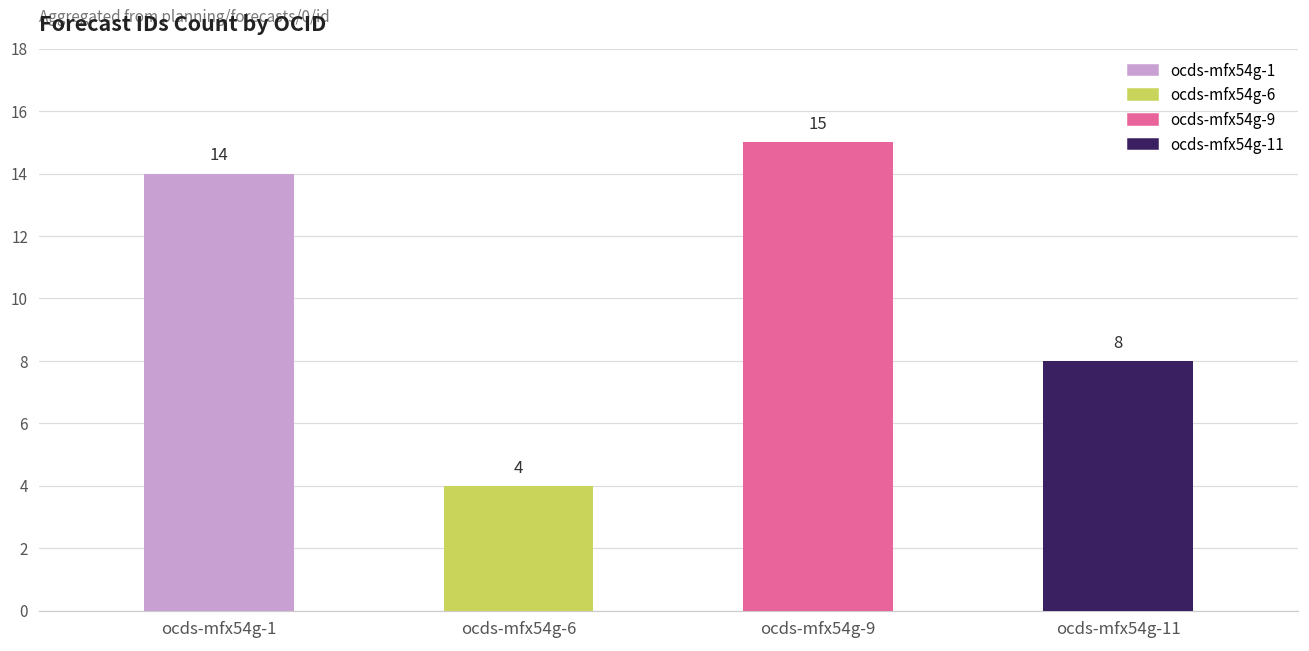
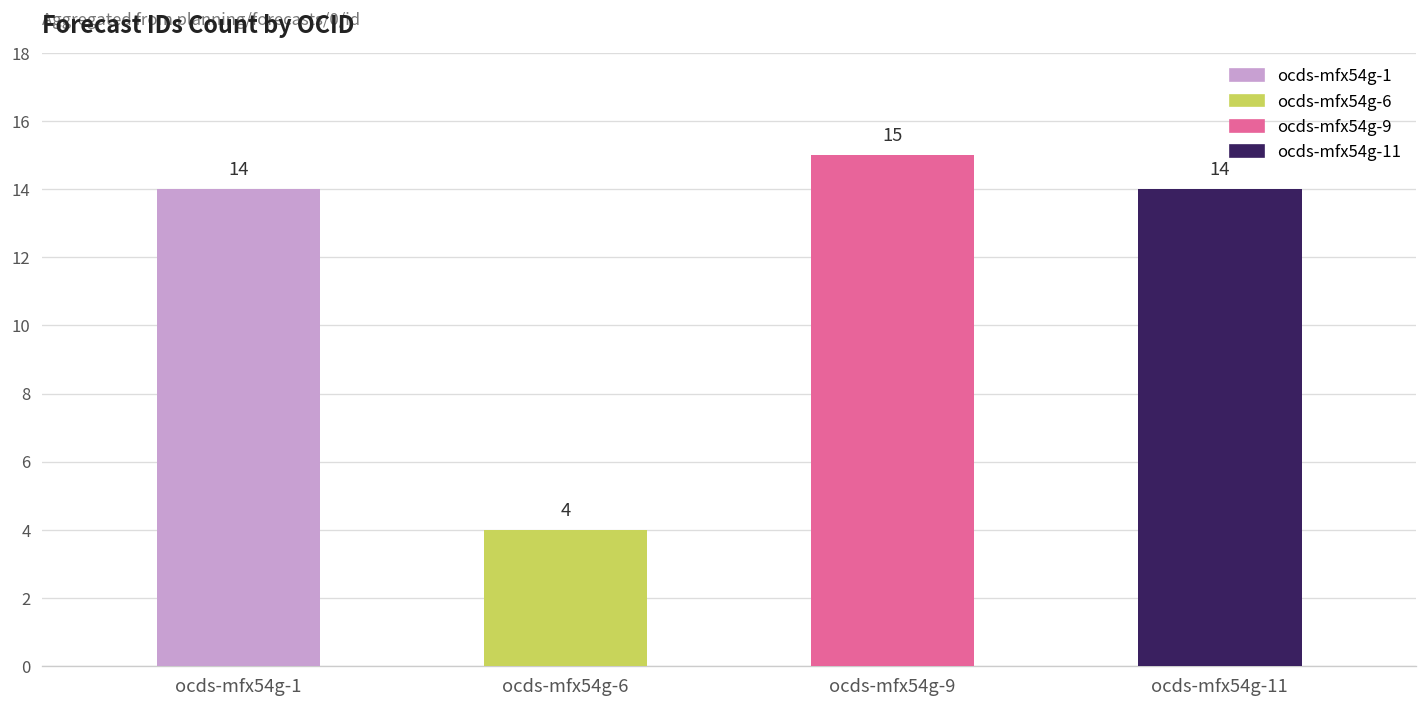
  {
    "ocds-mfx54g-1": 14,
    "ocds-mfx54g-6": 4,
    "ocds-mfx54g-9": 15,
-   "ocds-mfx54g-11": 8
+   "ocds-mfx54g-11": 14
  }
